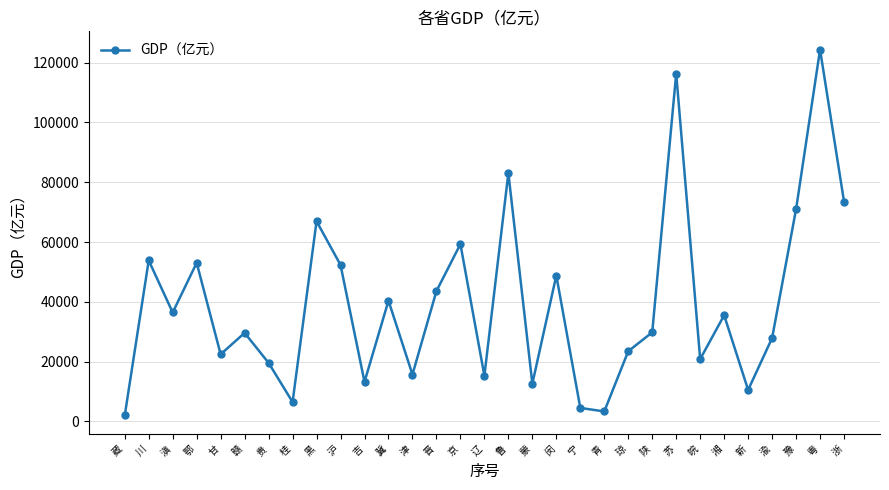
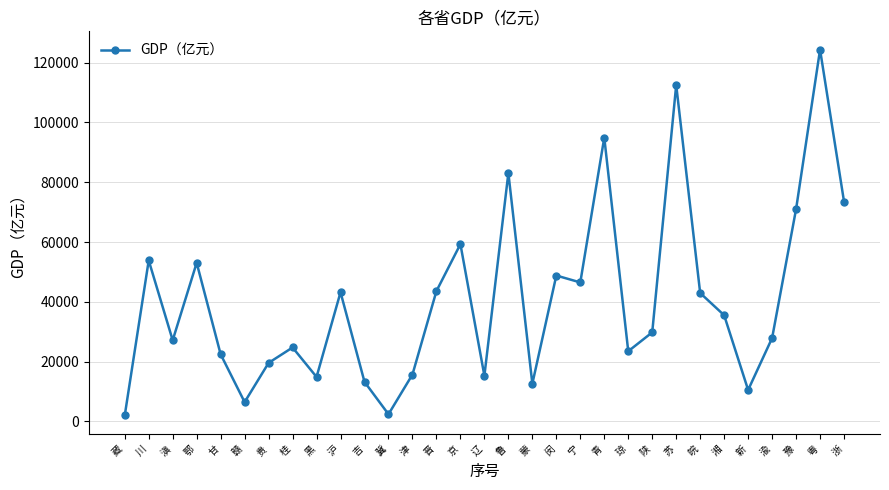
  {
    "藏": 2000,
    "川": 54000,
-   "滇": 36000,
+   "滇": 27000,
    "鄂": 53000,
    "甘": 22000,
-   "赣": 30000,
+   "赣": 6000,
    "贵": 20000,
-   "桂": 6000,
-   "黑": 67000,
-   "沪": 52000,
+   "桂": 25000,
+   "黑": 15000,
+   "沪": 43000,
    "吉": 13000,
-   "冀": 40000,
+   "冀": 2000,
    "津": 16000,
    "晋": 44000,
    "京": 59000,
    "辽": 15000,
    "鲁": 83000,
    "蒙": 13000,
    "闵": 49000,
-   "宁": 5000,
-   "青": 3000,
+   "宁": 46000,
+   "青": 95000,
    "琼": 23000,
    "陕": 30000,
-   "苏": 116000,
-   "皖": 21000,
+   "苏": 113000,
+   "皖": 43000,
    "湘": 36000,
    "新": 11000,
    "渝": 28000,
    "豫": 71000,
    "粤": 124000,
    "浙": 74000
  }
